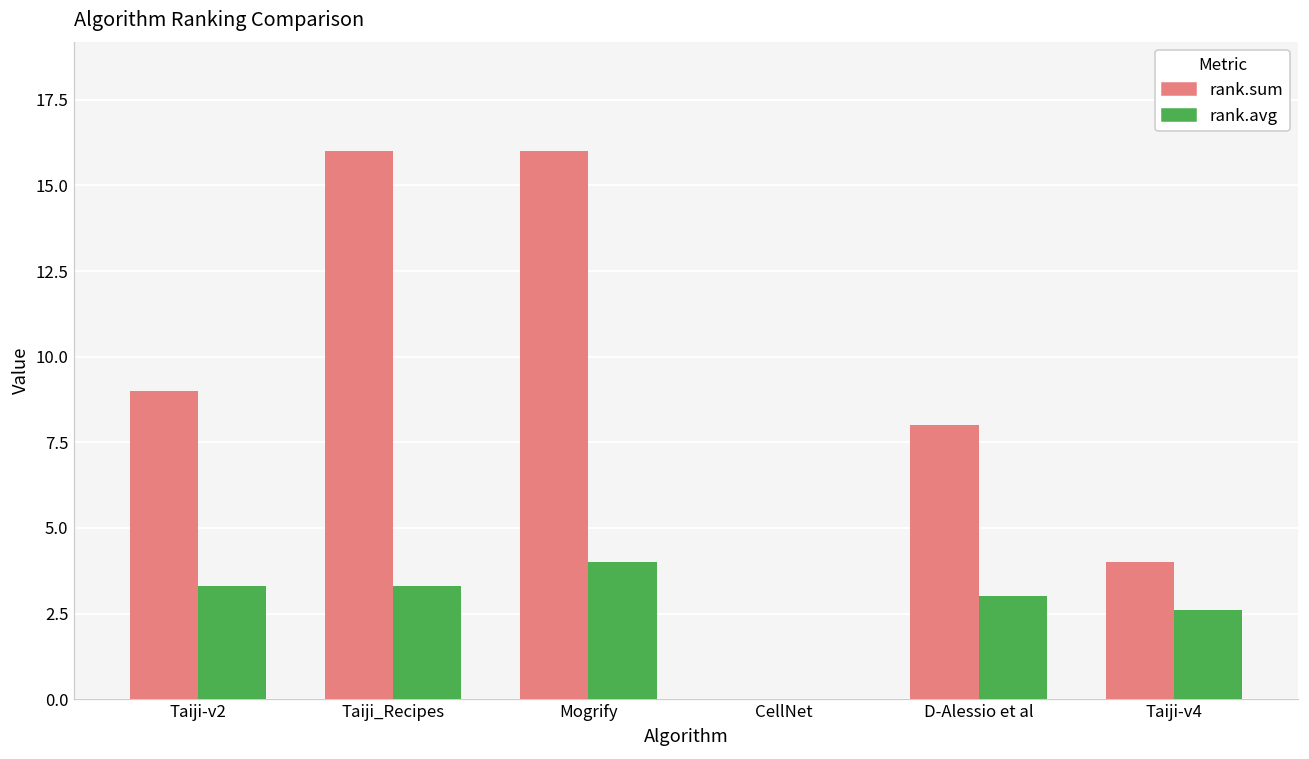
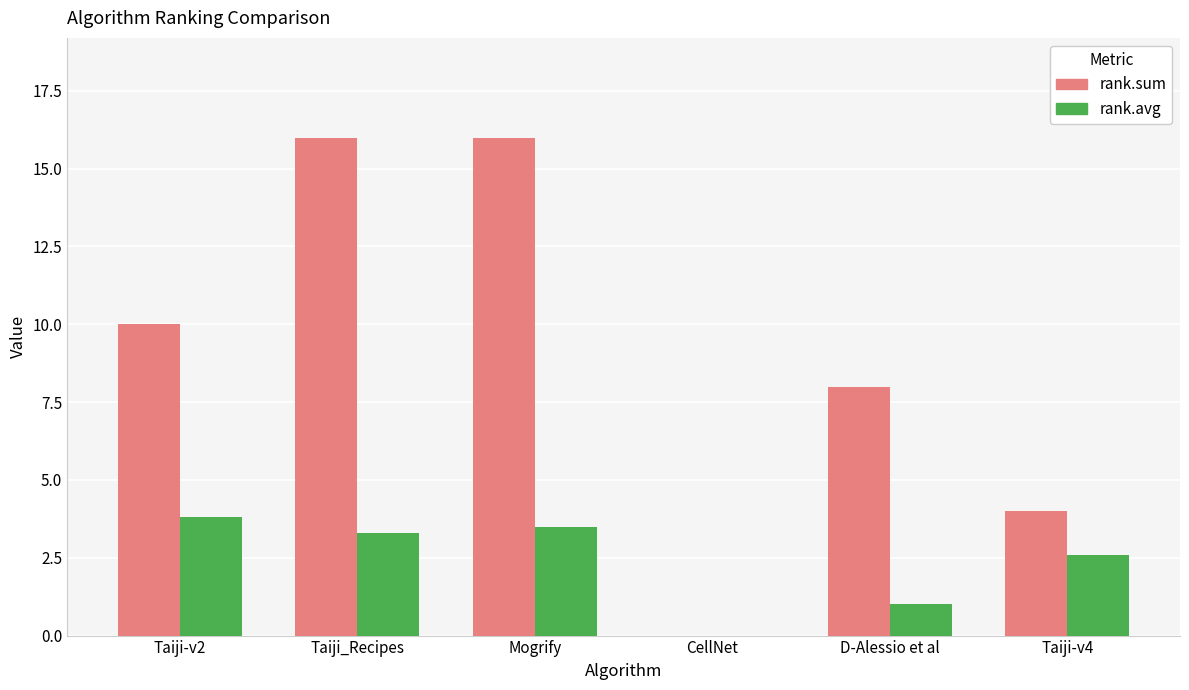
  {
    "rank.sum": {
-     "Taiji-v2": 9,
+     "Taiji-v2": 10,
      "Taiji_Recipes": 16,
      "Mogrify": 16,
      "CellNet": 0,
      "D-Alessio et al": 8,
      "Taiji-v4": 4
    },
    "rank.avg": {
-     "Taiji-v2": 3.3,
+     "Taiji-v2": 3.8,
      "Taiji_Recipes": 3.3,
-     "Mogrify": 4.0,
+     "Mogrify": 3.5,
      "CellNet": 0.0,
-     "D-Alessio et al": 3,
+     "D-Alessio et al": 1,
      "Taiji-v4": 2.6
    }
  }
